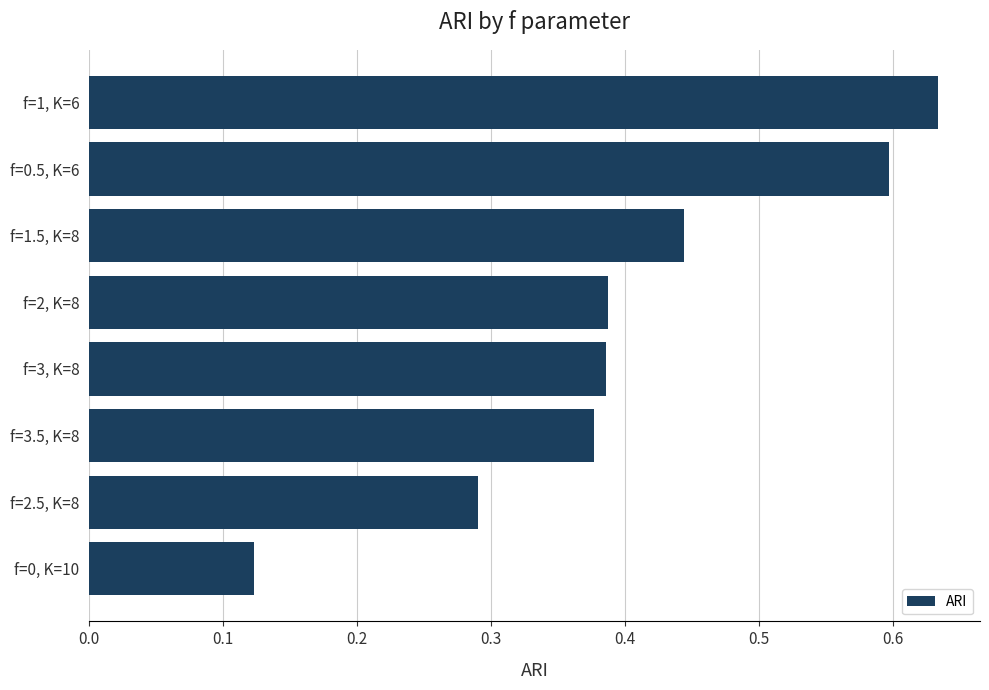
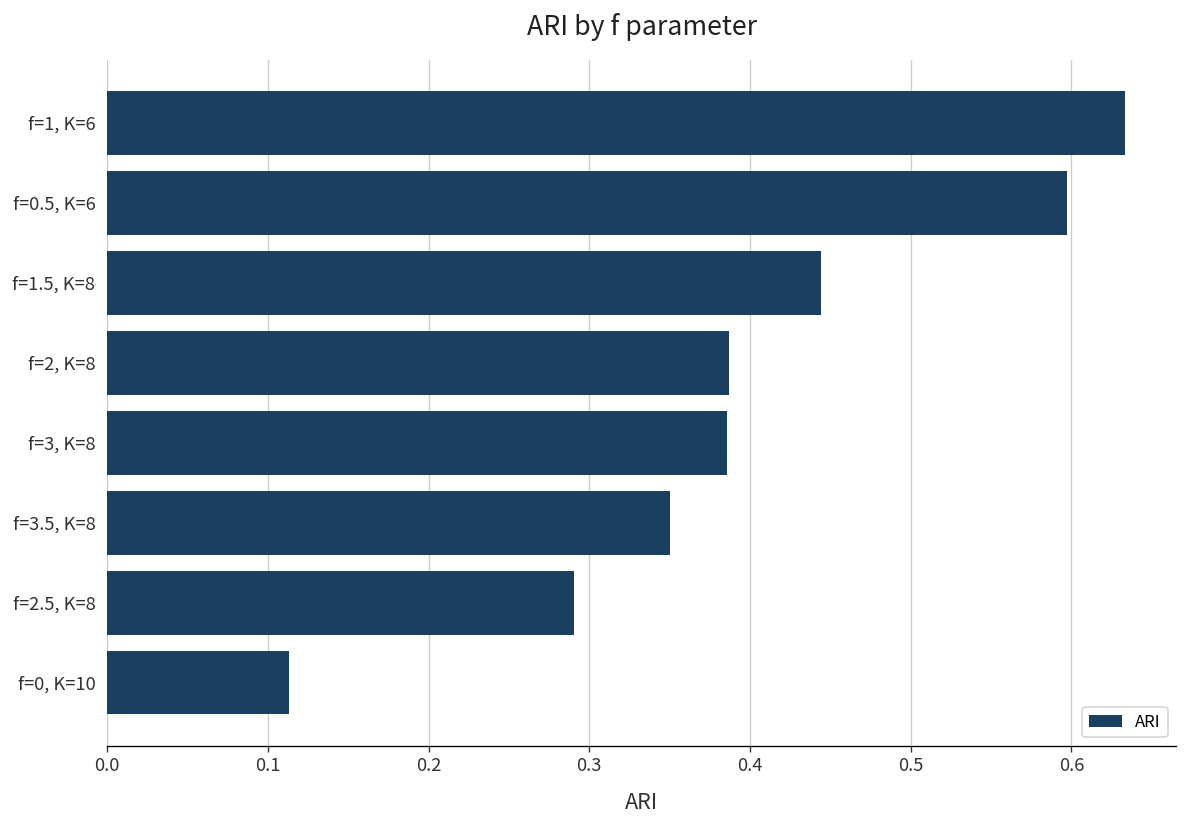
  {
    "f=1, K=6": 0.633,
    "f=0.5, K=6": 0.597,
    "f=1.5, K=8": 0.444,
    "f=2, K=8": 0.387,
    "f=3, K=8": 0.385,
-   "f=3.5, K=8": 0.377,
+   "f=3.5, K=8": 0.350,
    "f=2.5, K=8": 0.290,
-   "f=0, K=10": 0.123
+   "f=0, K=10": 0.113
  }
